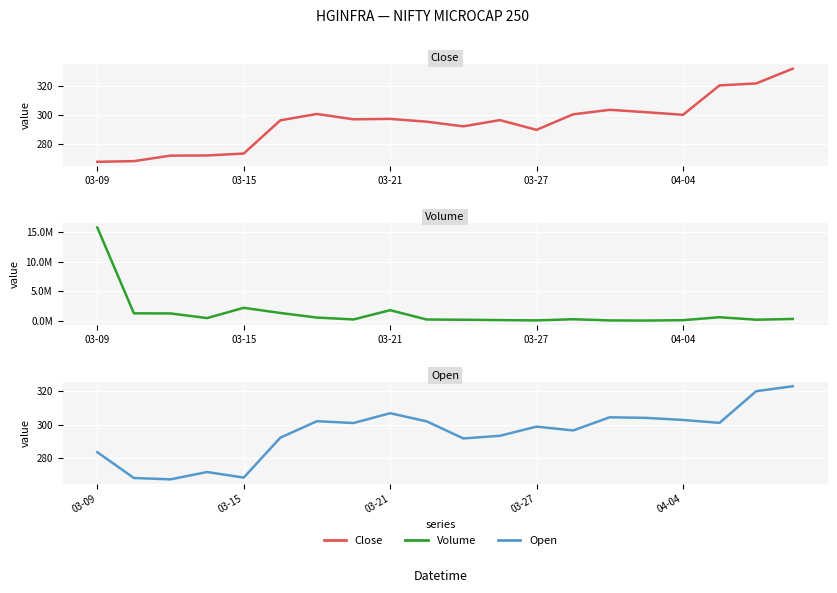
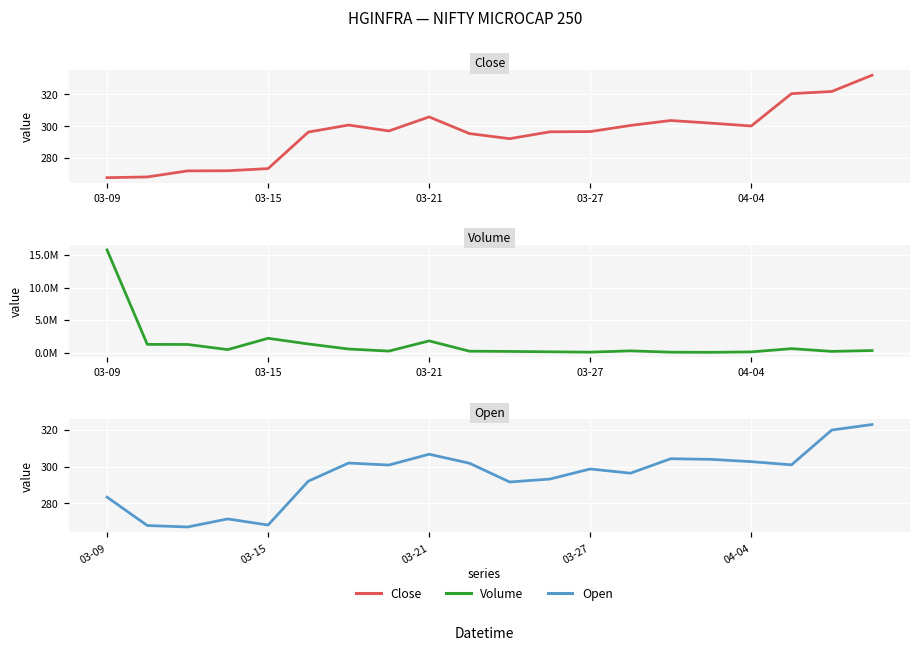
  {
    "Close": {
      "03-09": 268,
      "03-15": 273,
-     "03-21": 297,
-     "03-27": 290,
+     "03-21": 306,
+     "03-27": 297,
      "04-04": 300
    },
    "Volume": {
      "03-09": 16000000,
      "03-15": 2000000,
      "03-21": 2000000,
      "03-27": 0,
      "04-04": 0
    },
    "Open": {
      "03-09": 283,
      "03-15": 268,
      "03-21": 307,
      "03-27": 299,
      "04-04": 303
    }
  }
